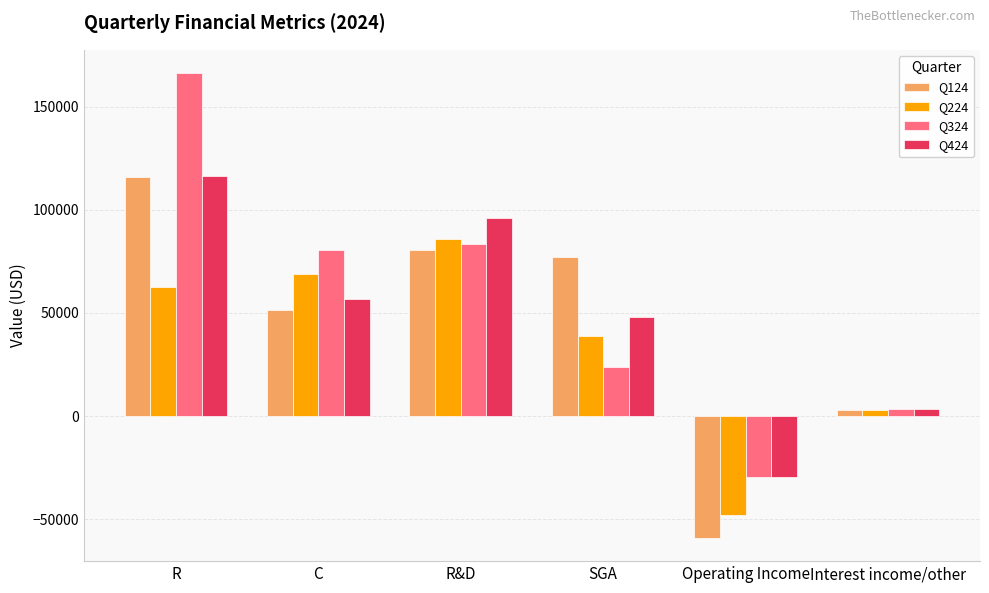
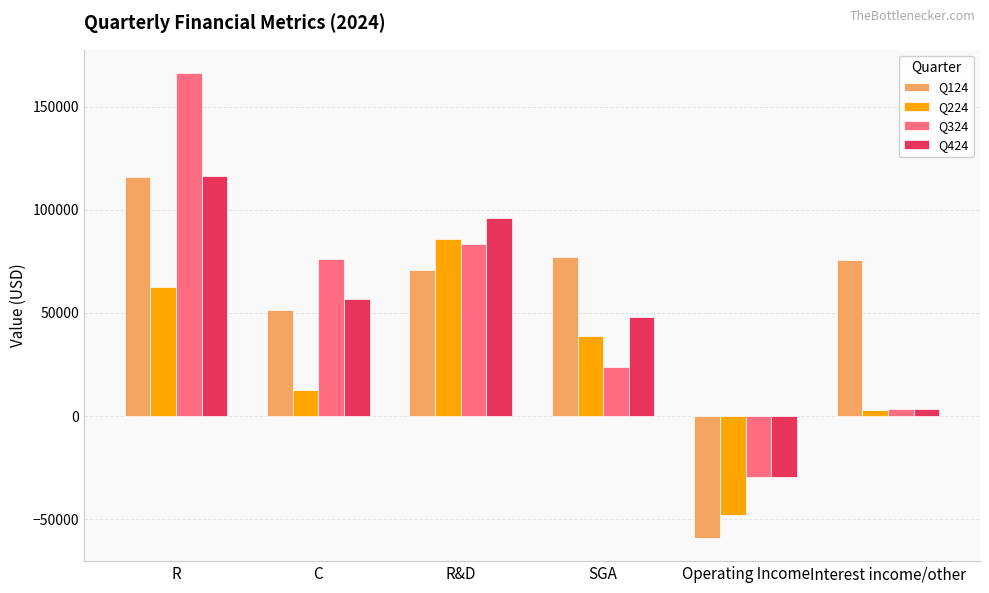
  {
    "Q124": {
      "R": 116000,
      "C": 51000,
-     "R&D": 81000,
+     "R&D": 71000,
      "SGA": 77000,
      "Operating Income": -59000,
-     "Interest income/other": 3000
+     "Interest income/other": 76000
    },
    "Q224": {
      "R": 63000,
-     "C": 69000,
+     "C": 12000,
      "R&D": 86000,
      "SGA": 39000,
      "Operating Income": -48000,
      "Interest income/other": 3000
    },
    "Q324": {
      "R": 166000,
-     "C": 81000,
+     "C": 76000,
      "R&D": 83000,
      "SGA": 24000,
      "Operating Income": -30000,
      "Interest income/other": 3000
    },
    "Q424": {
      "R": 117000,
      "C": 57000,
      "R&D": 96000,
      "SGA": 48000,
      "Operating Income": -30000,
      "Interest income/other": 3000
    }
  }
